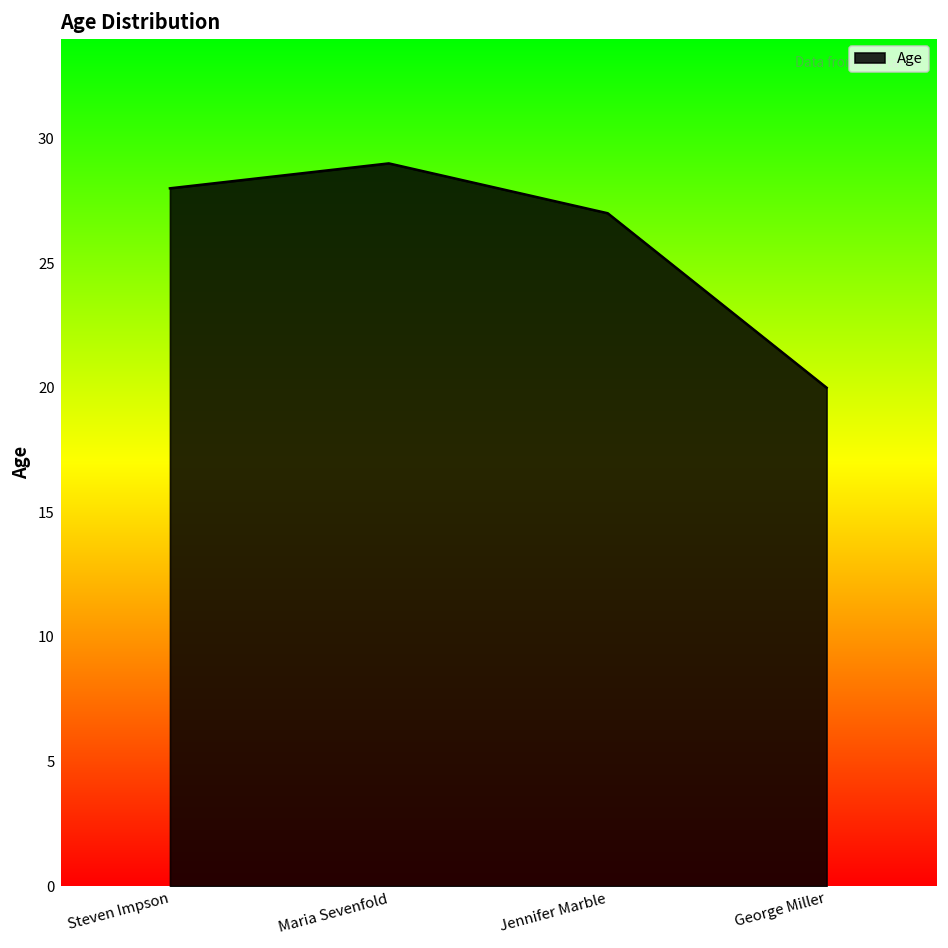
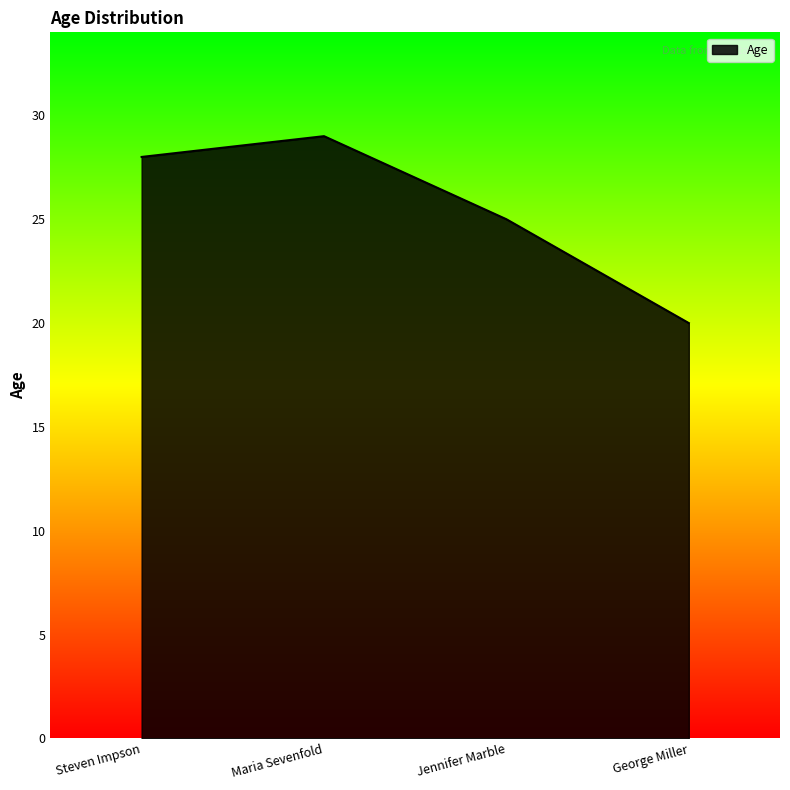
  {
    "Steven Impson": 28,
    "Maria Sevenfold": 29,
-   "Jennifer Marble": 27,
+   "Jennifer Marble": 25,
    "George Miller": 20
  }
